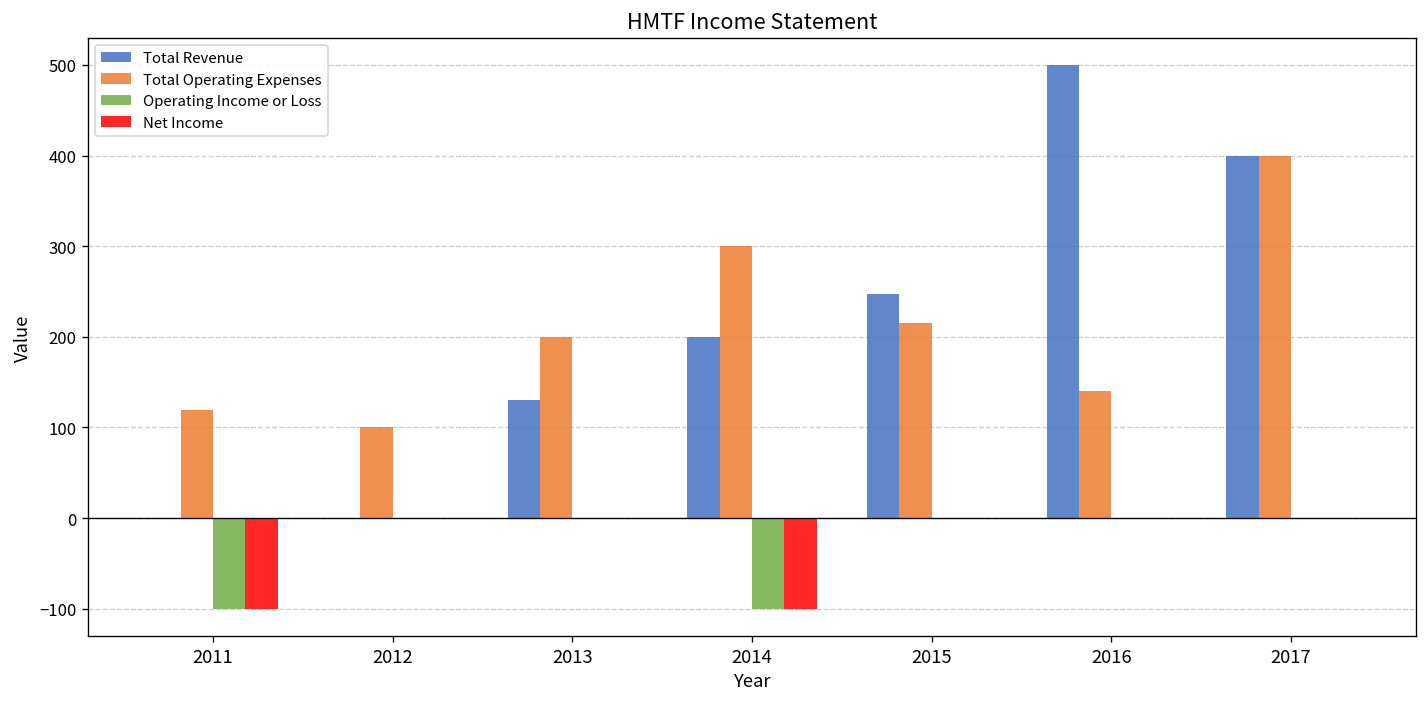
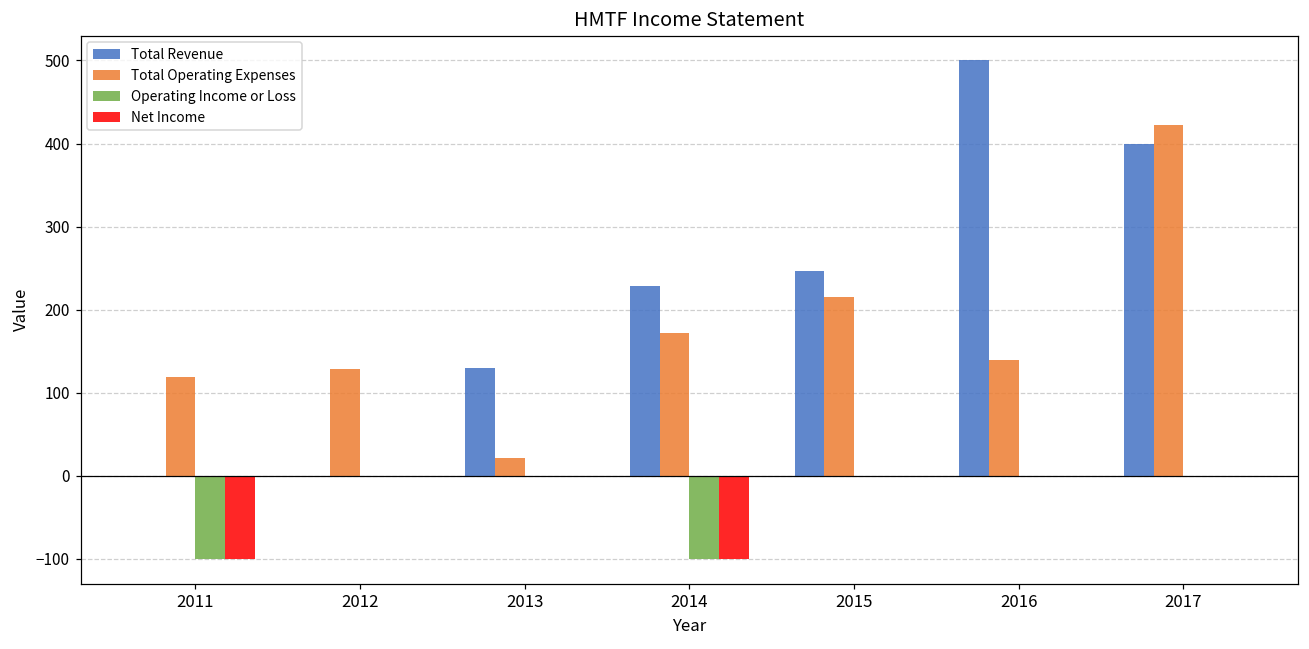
  {
    "Total Revenue": {
      "2011": 0,
      "2012": 0,
      "2013": 130,
-     "2014": 200,
+     "2014": 230,
      "2015": 250,
      "2016": 500,
      "2017": 400
    },
    "Total Operating Expenses": {
      "2011": 120,
-     "2012": 100,
-     "2013": 200,
-     "2014": 300,
+     "2012": 130,
+     "2013": 20,
+     "2014": 170,
      "2015": 220,
      "2016": 140,
-     "2017": 400
+     "2017": 420
    },
    "Operating Income or Loss": {
      "2011": -100,
      "2012": 0,
      "2013": 0,
      "2014": -100,
      "2015": 0,
      "2016": 0,
      "2017": 0
    },
    "Net Income": {
      "2011": -100,
      "2012": 0,
      "2013": 0,
      "2014": -100,
      "2015": 0,
      "2016": 0,
      "2017": 0
    }
  }
